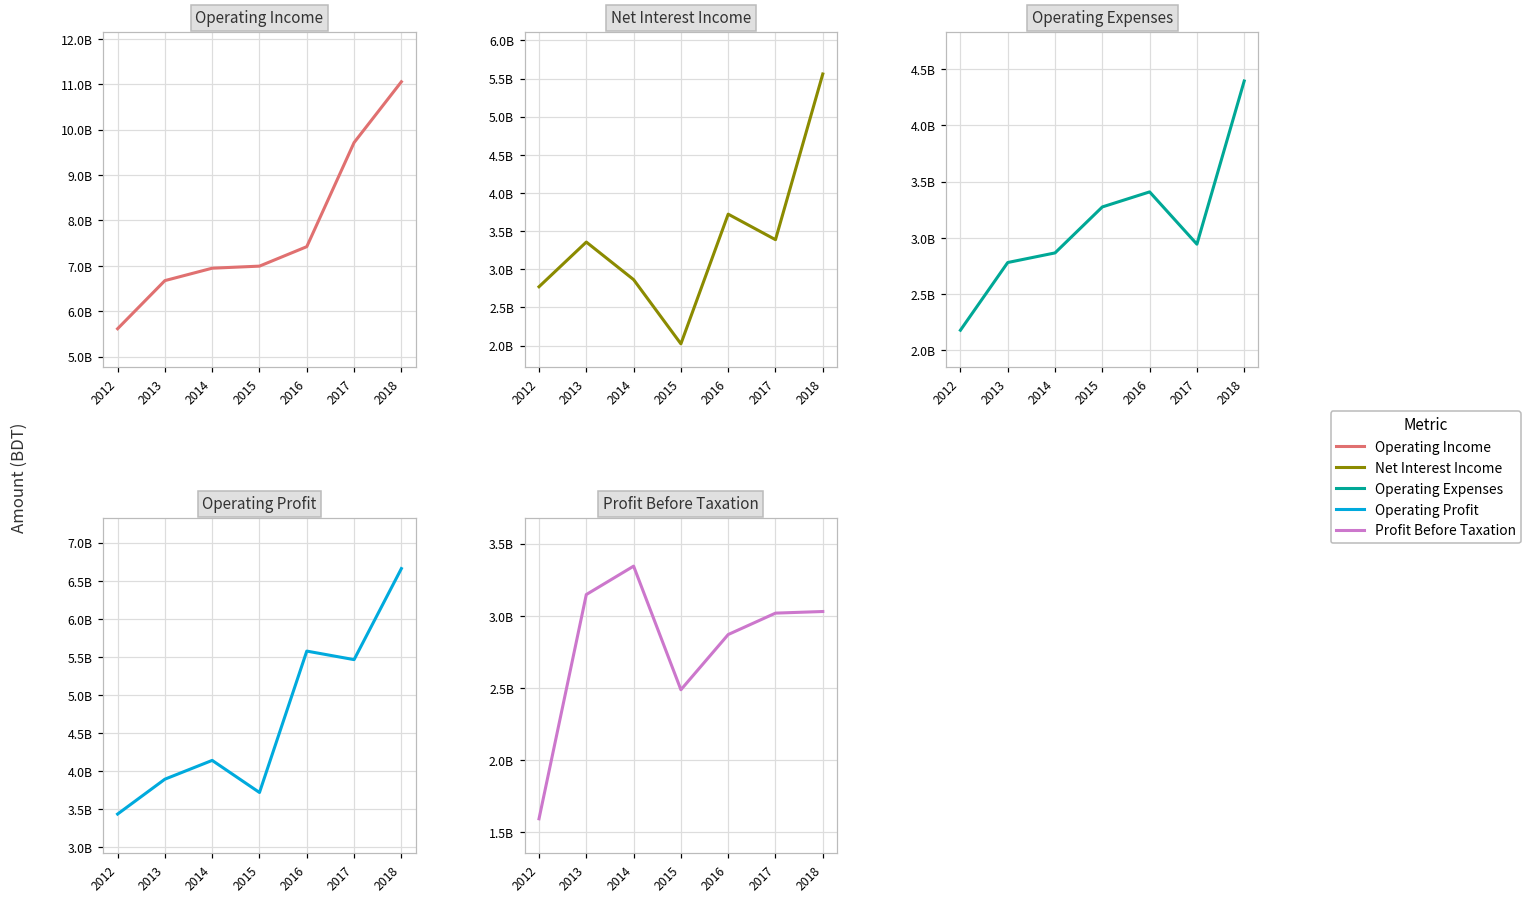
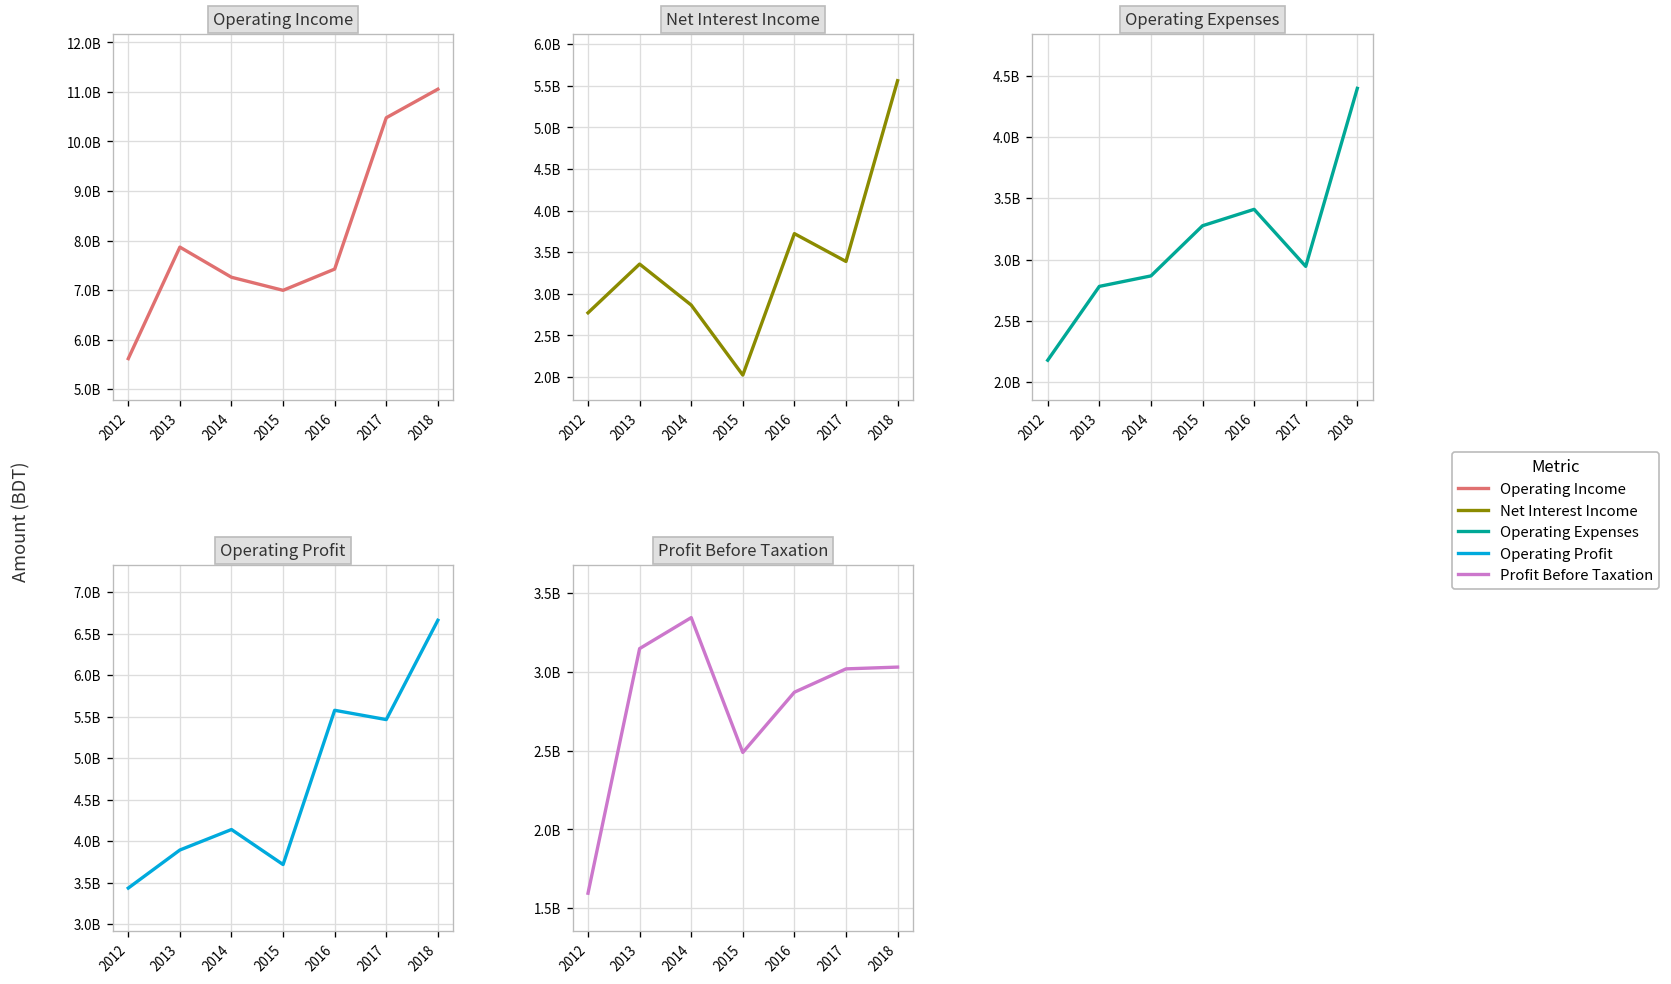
  {
    "Operating Income": {
      "2012": 5600000000,
-     "2013": 6700000000,
-     "2014": 6900000000,
+     "2013": 7900000000,
+     "2014": 7300000000,
      "2015": 7000000000,
      "2016": 7400000000,
-     "2017": 9700000000,
+     "2017": 10500000000,
      "2018": 11100000000
    },
    "Net Interest Income": {
      "2012": 2800000000,
      "2013": 3400000000,
      "2014": 2900000000,
      "2015": 2000000000,
      "2016": 3700000000,
      "2017": 3400000000,
      "2018": 5600000000
    },
    "Operating Expenses": {
      "2012": 2180000000,
      "2013": 2780000000,
      "2014": 2870000000,
      "2015": 3280000000,
      "2016": 3410000000,
      "2017": 2940000000,
      "2018": 4400000000
    },
    "Operating Profit": {
      "2012": 3400000000,
      "2013": 3900000000,
      "2014": 4100000000,
      "2015": 3700000000,
      "2016": 5600000000,
      "2017": 5500000000,
      "2018": 6700000000
    },
    "Profit Before Taxation": {
      "2012": 1590000000,
      "2013": 3150000000,
      "2014": 3350000000,
      "2015": 2490000000,
      "2016": 2870000000,
      "2017": 3020000000,
      "2018": 3030000000
    }
  }
